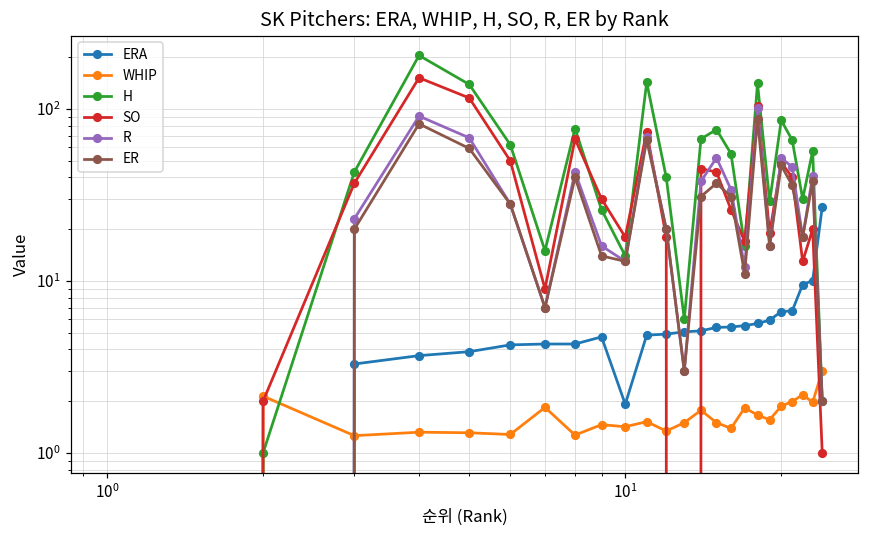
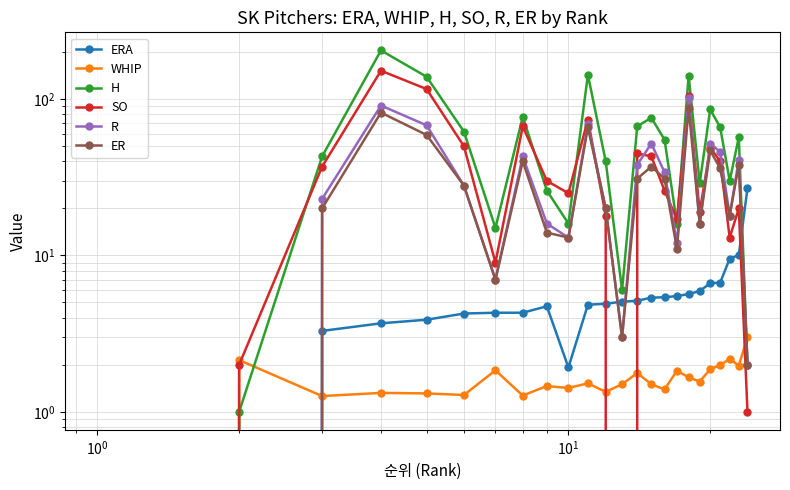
  {
    "ERA": {
      "10^1": 1.9
    },
    "WHIP": {
      "10^1": 1.4
    },
    "H": {
-     "10^1": 14
+     "10^1": 16
    },
    "SO": {
-     "10^1": 18
+     "10^1": 25
    }
  }
